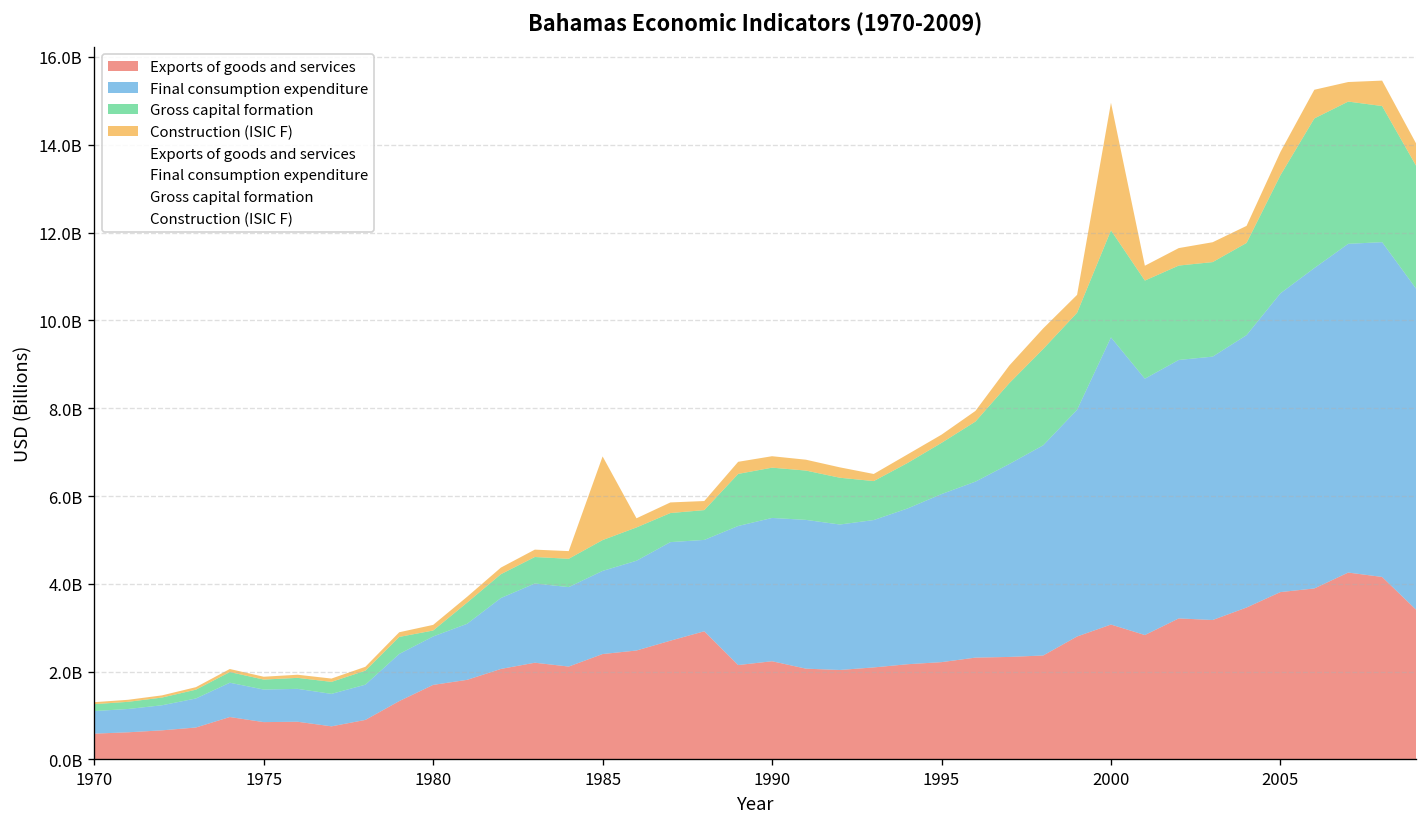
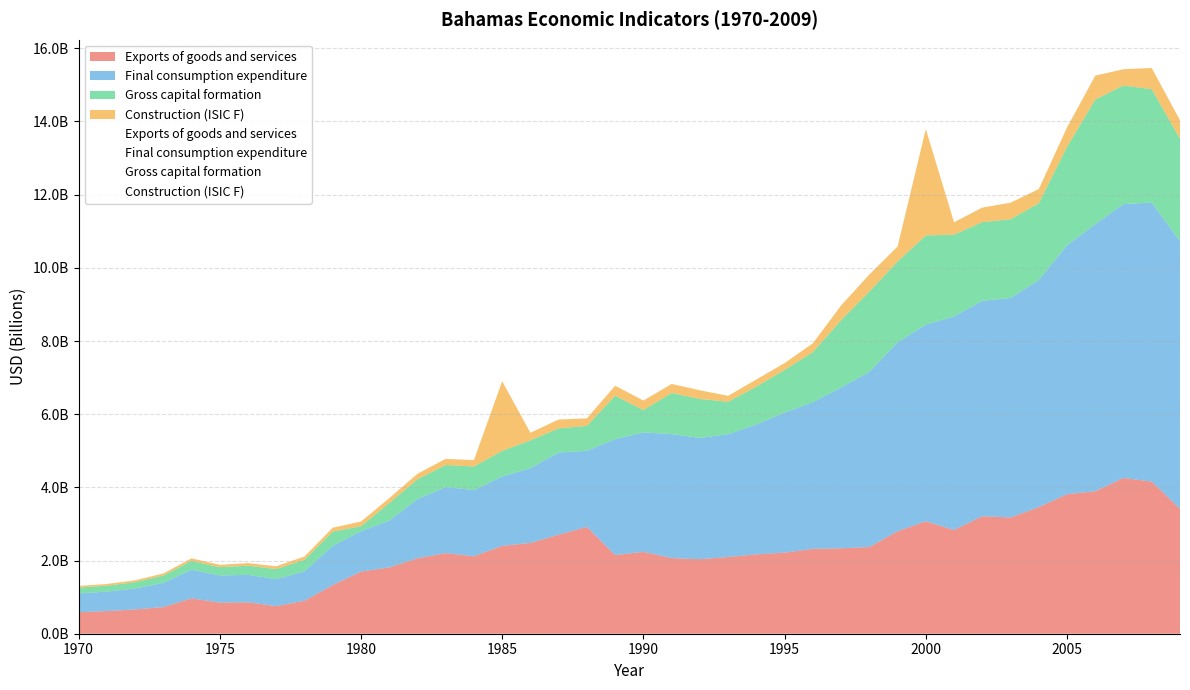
  {
    "Exports of goods and services": {
      "1970": 600000000,
      "1975": 900000000,
      "1980": 1700000000,
      "1985": 2400000000,
      "1990": 2200000000,
      "1995": 2200000000,
      "2000": 3100000000,
      "2005": 3800000000
    },
    "Final consumption expenditure": {
      "1970": 500000000,
      "1975": 700000000,
      "1980": 1100000000,
      "1985": 1900000000,
      "1990": 3300000000,
      "1995": 3800000000,
-     "2000": 6500000000,
+     "2000": 5400000000,
      "2005": 6800000000
    },
    "Gross capital formation": {
      "1980": 100000000,
      "1985": 700000000,
-     "1990": 1100000000,
+     "1990": 600000000,
      "1995": 1200000000,
      "2000": 2400000000,
      "2005": 2700000000
    },
    "Construction (ISIC F)": {
      "1980": 100000000,
      "1985": 1900000000,
      "1990": 300000000,
      "1995": 200000000,
      "2000": 2900000000,
      "2005": 500000000
    }
  }
